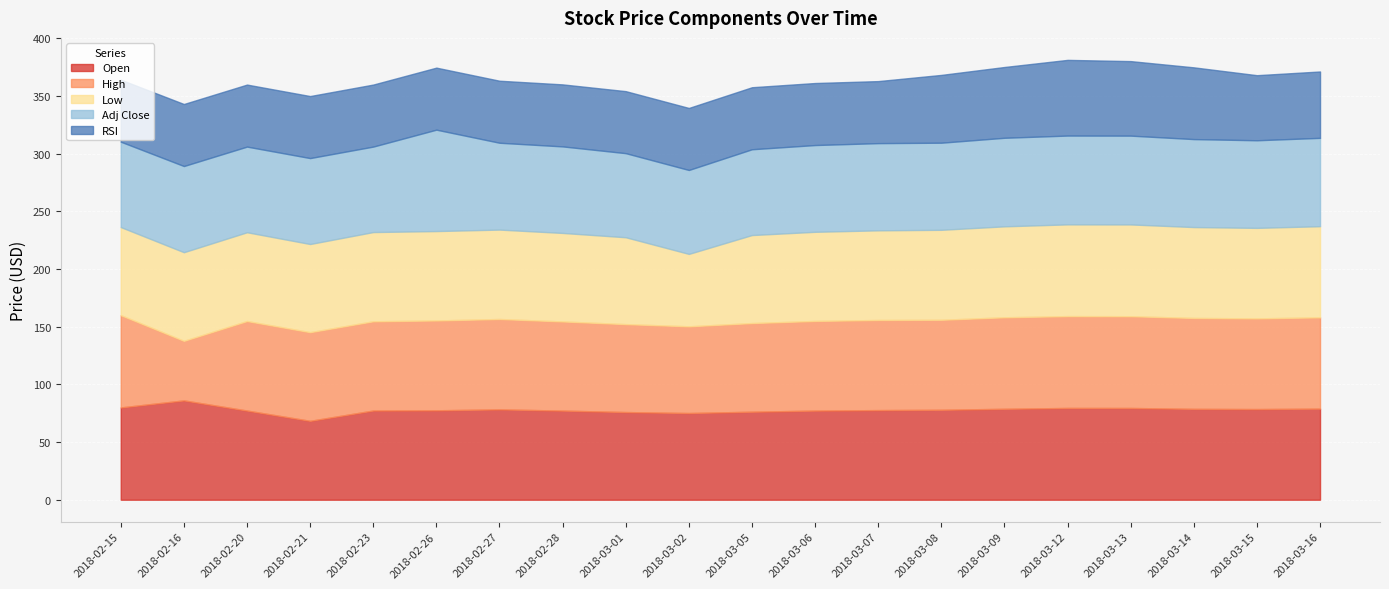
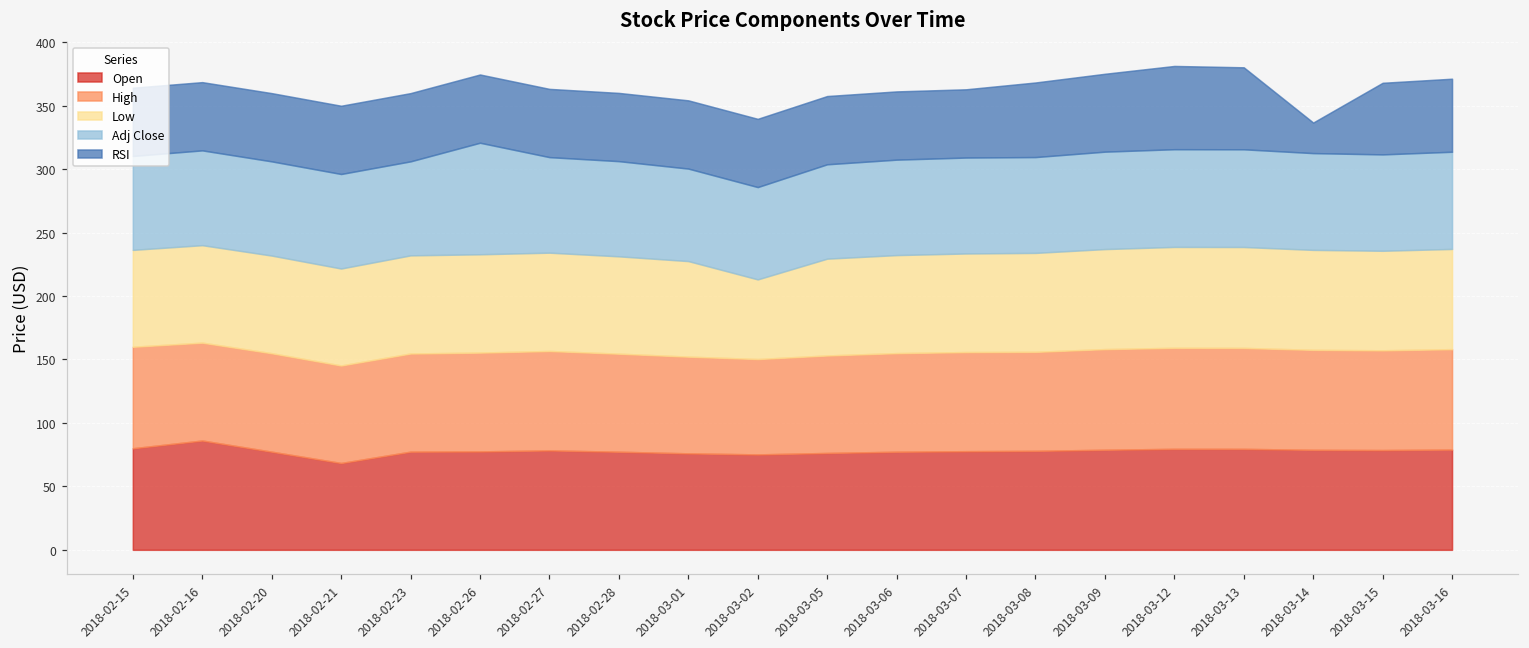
  {
    "Open": {
      "2018-02-15": 80,
      "2018-02-16": 86,
      "2018-02-20": 77,
      "2018-02-21": 68,
      "2018-02-23": 77,
      "2018-02-26": 78,
      "2018-02-27": 78,
      "2018-02-28": 77,
      "2018-03-01": 76,
      "2018-03-02": 75,
      "2018-03-05": 76,
      "2018-03-06": 77,
      "2018-03-07": 78,
      "2018-03-08": 78,
      "2018-03-09": 79,
      "2018-03-12": 80,
      "2018-03-13": 80,
      "2018-03-14": 79,
      "2018-03-15": 79,
      "2018-03-16": 79
    },
    "High": {
      "2018-02-15": 80,
-     "2018-02-16": 52,
+     "2018-02-16": 77,
      "2018-02-20": 78,
      "2018-02-21": 77,
      "2018-02-23": 77,
      "2018-02-26": 78,
      "2018-02-27": 78,
      "2018-02-28": 77,
      "2018-03-01": 76,
      "2018-03-02": 75,
      "2018-03-05": 77,
      "2018-03-06": 78,
      "2018-03-07": 78,
      "2018-03-08": 78,
      "2018-03-09": 79,
      "2018-03-12": 80,
      "2018-03-13": 80,
      "2018-03-14": 79,
      "2018-03-15": 79,
      "2018-03-16": 79
    },
    "Low": {
      "2018-02-15": 76,
      "2018-02-16": 77,
      "2018-02-20": 77,
      "2018-02-21": 76,
      "2018-02-23": 77,
      "2018-02-26": 77,
      "2018-02-27": 78,
      "2018-02-28": 77,
      "2018-03-01": 75,
      "2018-03-02": 63,
      "2018-03-05": 76,
      "2018-03-06": 77,
      "2018-03-07": 78,
      "2018-03-08": 78,
      "2018-03-09": 79,
      "2018-03-12": 80,
      "2018-03-13": 80,
      "2018-03-14": 79,
      "2018-03-15": 78,
      "2018-03-16": 79
    },
    "Adj Close": {
      "2018-02-15": 74,
      "2018-02-16": 75,
      "2018-02-20": 74,
      "2018-02-21": 74,
      "2018-02-23": 74,
      "2018-02-26": 88,
      "2018-02-27": 75,
      "2018-02-28": 75,
      "2018-03-01": 73,
      "2018-03-02": 73,
      "2018-03-05": 74,
      "2018-03-06": 75,
      "2018-03-07": 76,
      "2018-03-08": 76,
      "2018-03-09": 77,
      "2018-03-12": 77,
      "2018-03-13": 77,
      "2018-03-14": 76,
      "2018-03-15": 76,
      "2018-03-16": 77
    },
    "RSI": {
      "2018-02-16": 54,
      "2018-02-20": 54,
      "2018-02-21": 54,
      "2018-02-23": 54,
      "2018-02-26": 54,
      "2018-02-27": 54,
      "2018-02-28": 54,
      "2018-03-01": 54,
      "2018-03-02": 54,
      "2018-03-05": 54,
      "2018-03-06": 54,
      "2018-03-07": 54,
      "2018-03-08": 59,
      "2018-03-09": 61,
      "2018-03-12": 66,
      "2018-03-13": 65,
-     "2018-03-14": 62,
+     "2018-03-14": 24,
      "2018-03-15": 56,
      "2018-03-16": 58
    }
  }
